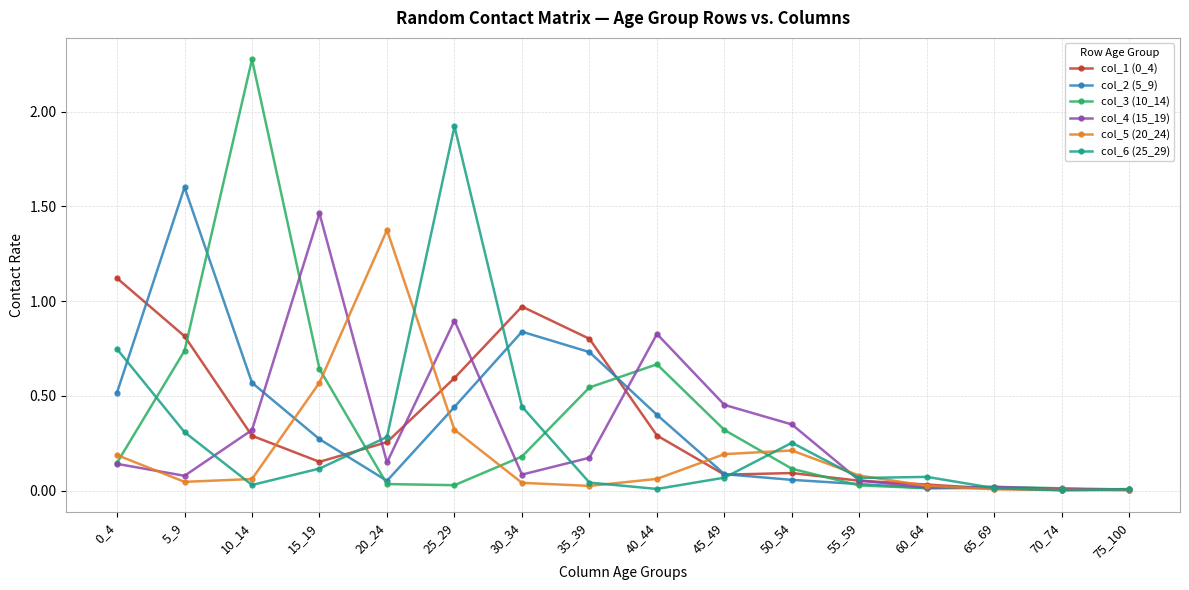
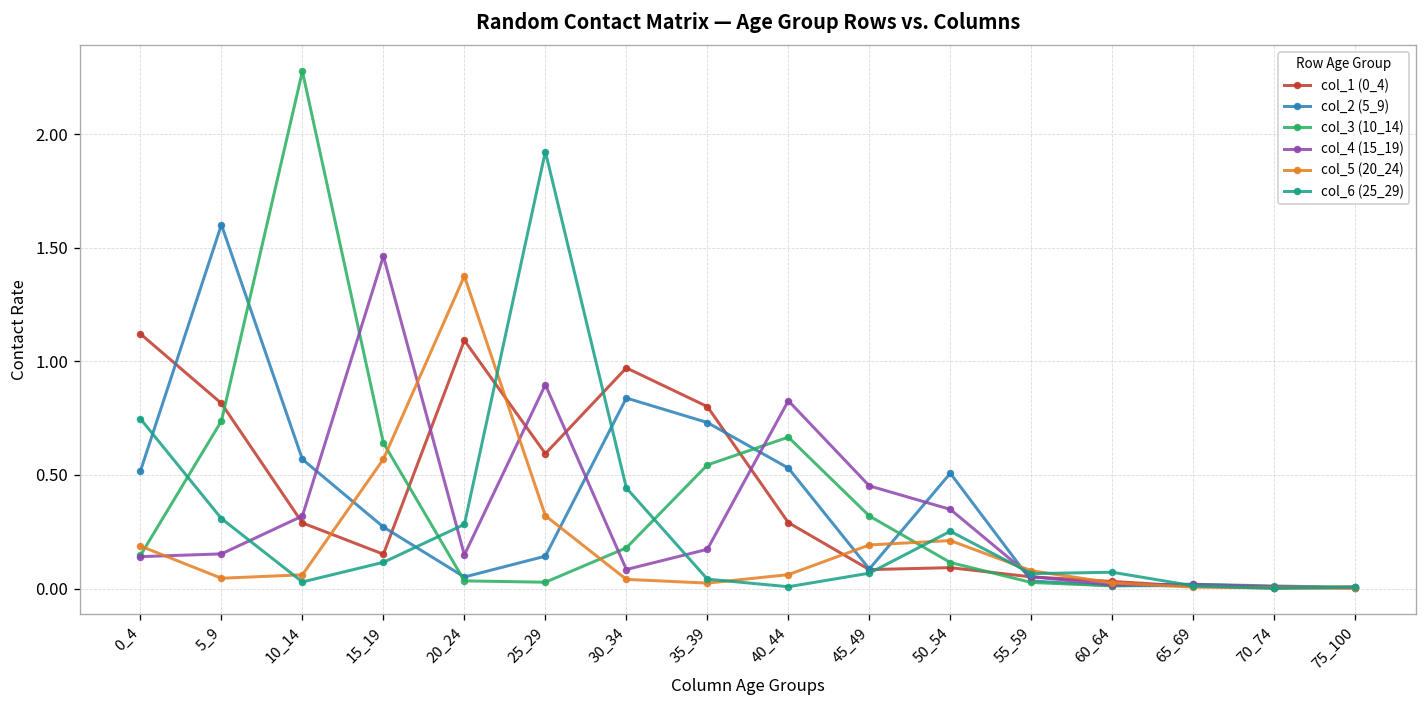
  {
    "col_1 (0_4)": {
      "0_4": 1.12,
      "5_9": 0.82,
      "10_14": 0.29,
      "15_19": 0.15,
-     "20_24": 0.26,
+     "20_24": 1.09,
      "25_29": 0.59,
      "30_34": 0.97,
      "35_39": 0.80,
      "40_44": 0.29,
      "50_54": 0.09
    },
    "col_2 (5_9)": {
      "0_4": 0.52,
      "5_9": 1.60,
      "10_14": 0.57,
      "15_19": 0.27,
      "20_24": 0.05,
-     "25_29": 0.44,
+     "25_29": 0.14,
      "30_34": 0.84,
      "35_39": 0.73,
-     "40_44": 0.40,
-     "50_54": 0.06
+     "40_44": 0.53,
+     "50_54": 0.51
    },
    "col_4 (15_19)": {
-     "5_9": 0.08,
+     "5_9": 0.15,
      "10_14": 0.32,
      "15_19": 1.46,
      "20_24": 0.15,
      "25_29": 0.90,
      "30_34": 0.08,
      "35_39": 0.17,
      "40_44": 0.83,
      "45_49": 0.45,
      "50_54": 0.35
    },
    "col_5 (20_24)": {
      "0_4": 0.19,
      "5_9": 0.05,
      "10_14": 0.06,
      "15_19": 0.57,
      "20_24": 1.38,
      "25_29": 0.32,
      "30_34": 0.04,
      "35_39": 0.02,
      "40_44": 0.06,
      "45_49": 0.19,
      "50_54": 0.21
    }
  }
